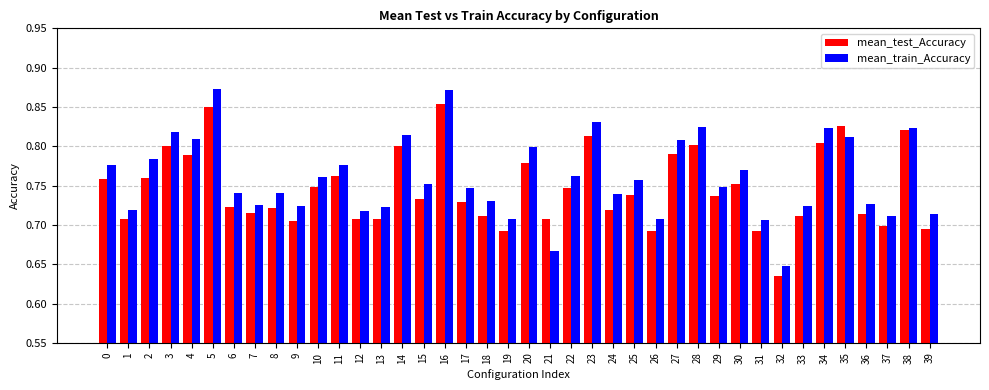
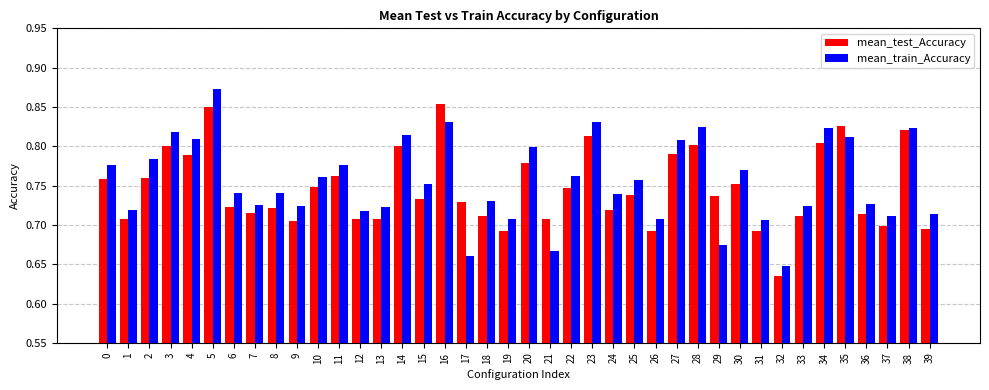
  {
    "mean_test_Accuracy": {
      "0": 0.76,
      "1": 0.71,
      "2": 0.76,
      "3": 0.80,
      "4": 0.79,
      "5": 0.85,
      "6": 0.72,
      "7": 0.72,
      "8": 0.72,
      "9": 0.71,
      "10": 0.75,
      "11": 0.76,
      "12": 0.71,
      "13": 0.71,
      "14": 0.80,
      "15": 0.73,
      "16": 0.85,
      "17": 0.73,
      "18": 0.71,
      "19": 0.69,
      "20": 0.78,
      "21": 0.71,
      "22": 0.75,
      "23": 0.81,
      "24": 0.72,
      "25": 0.74,
      "26": 0.69,
      "27": 0.79,
      "28": 0.80,
      "29": 0.74,
      "30": 0.75,
      "31": 0.69,
      "32": 0.63,
      "33": 0.71,
      "34": 0.80,
      "35": 0.83,
      "36": 0.71,
      "37": 0.70,
      "38": 0.82,
      "39": 0.70
    },
    "mean_train_Accuracy": {
      "0": 0.78,
      "1": 0.72,
      "2": 0.78,
      "3": 0.82,
      "4": 0.81,
      "5": 0.87,
      "6": 0.74,
      "7": 0.72,
      "8": 0.74,
      "9": 0.72,
      "10": 0.76,
      "11": 0.78,
      "12": 0.72,
      "13": 0.72,
      "14": 0.81,
      "15": 0.75,
-     "16": 0.87,
-     "17": 0.75,
+     "16": 0.83,
+     "17": 0.66,
      "18": 0.73,
      "19": 0.71,
      "20": 0.80,
      "21": 0.67,
      "22": 0.76,
      "23": 0.83,
      "24": 0.74,
      "25": 0.76,
      "26": 0.71,
      "27": 0.81,
      "28": 0.82,
-     "29": 0.75,
+     "29": 0.67,
      "30": 0.77,
      "31": 0.71,
      "32": 0.65,
      "33": 0.72,
      "34": 0.82,
      "35": 0.81,
      "36": 0.73,
      "37": 0.71,
      "38": 0.82,
      "39": 0.71
    }
  }
